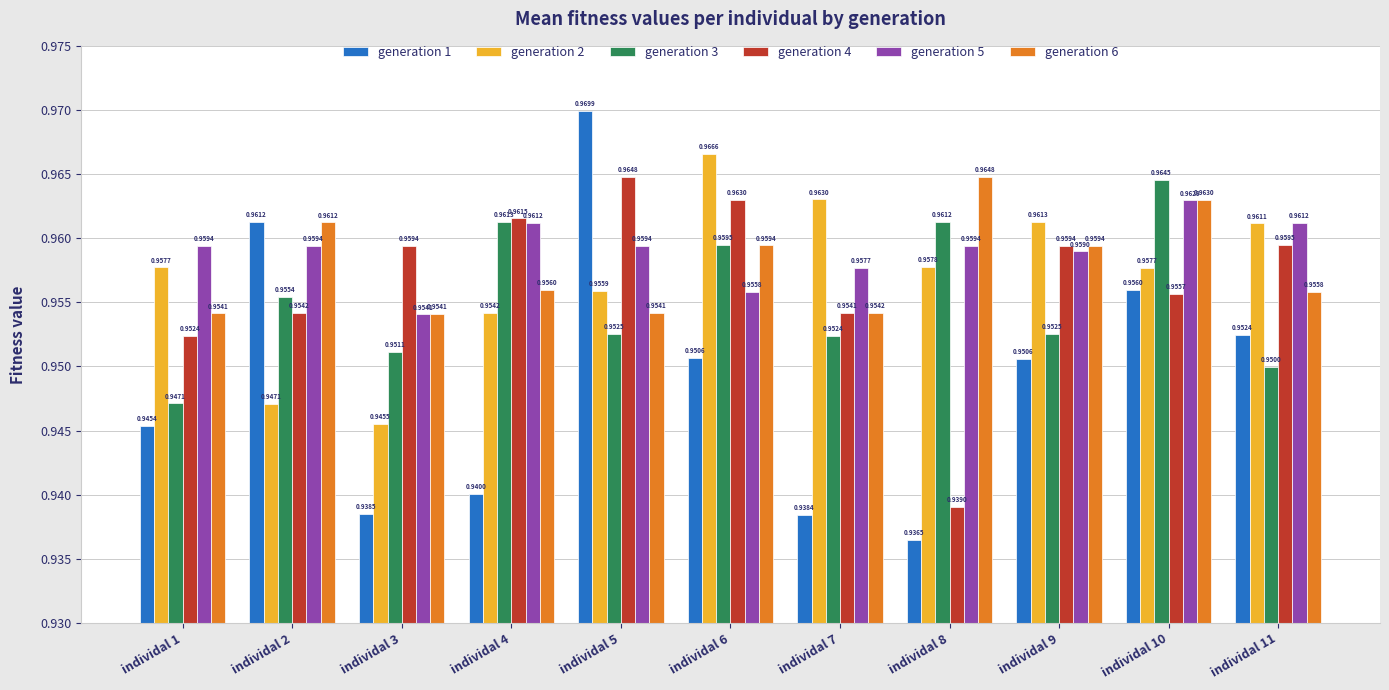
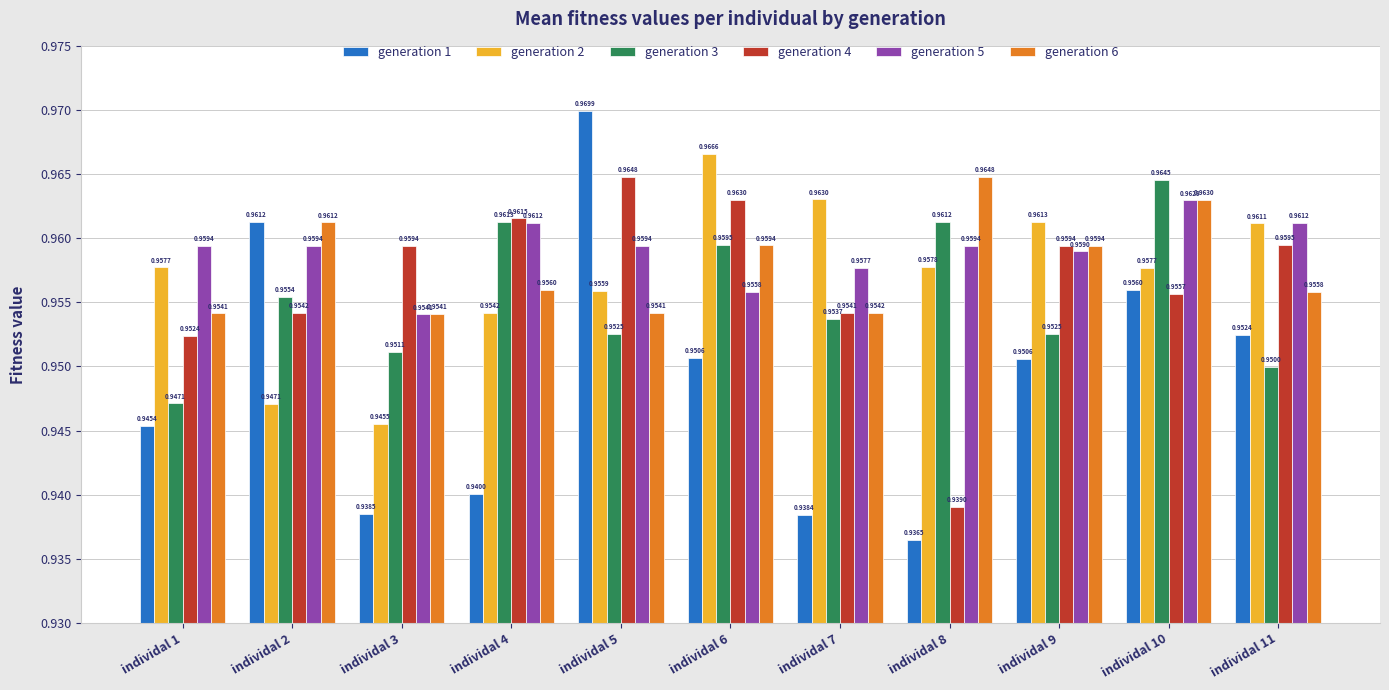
  {
    "generation 1": {
      "individal 1": 0.9454,
      "individal 2": 0.9612,
      "individal 3": 0.9385,
      "individal 4": 0.9400,
      "individal 5": 0.9699,
      "individal 6": 0.9506,
      "individal 7": 0.9384,
      "individal 8": 0.9365,
      "individal 9": 0.9506,
      "individal 10": 0.9560,
      "individal 11": 0.9524
    },
    "generation 3": {
      "individal 1": 0.9471,
      "individal 2": 0.9554,
      "individal 3": 0.9511,
      "individal 4": 0.9613,
      "individal 5": 0.9525,
      "individal 6": 0.9595,
-     "individal 7": 0.9524,
+     "individal 7": 0.9537,
      "individal 8": 0.9612,
      "individal 9": 0.9525,
      "individal 10": 0.9645,
      "individal 11": 0.9500
    },
    "generation 4": {
      "individal 1": 0.9524,
      "individal 2": 0.9542,
      "individal 3": 0.9594,
      "individal 4": 0.9615,
      "individal 5": 0.9648,
      "individal 6": 0.9630,
      "individal 7": 0.9541,
      "individal 8": 0.9390,
      "individal 9": 0.9594,
      "individal 10": 0.9557,
      "individal 11": 0.9595
    },
    "generation 5": {
      "individal 1": 0.9594,
      "individal 2": 0.9594,
      "individal 4": 0.9612,
      "individal 5": 0.9594,
      "individal 6": 0.9558,
      "individal 7": 0.9577,
      "individal 8": 0.9594,
      "individal 9": 0.9590,
      "individal 11": 0.9612
    }
  }
